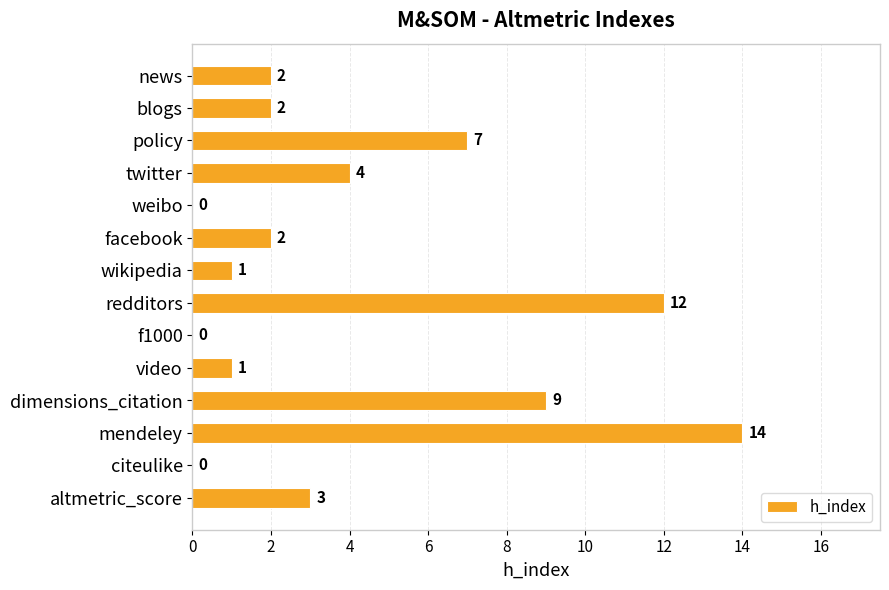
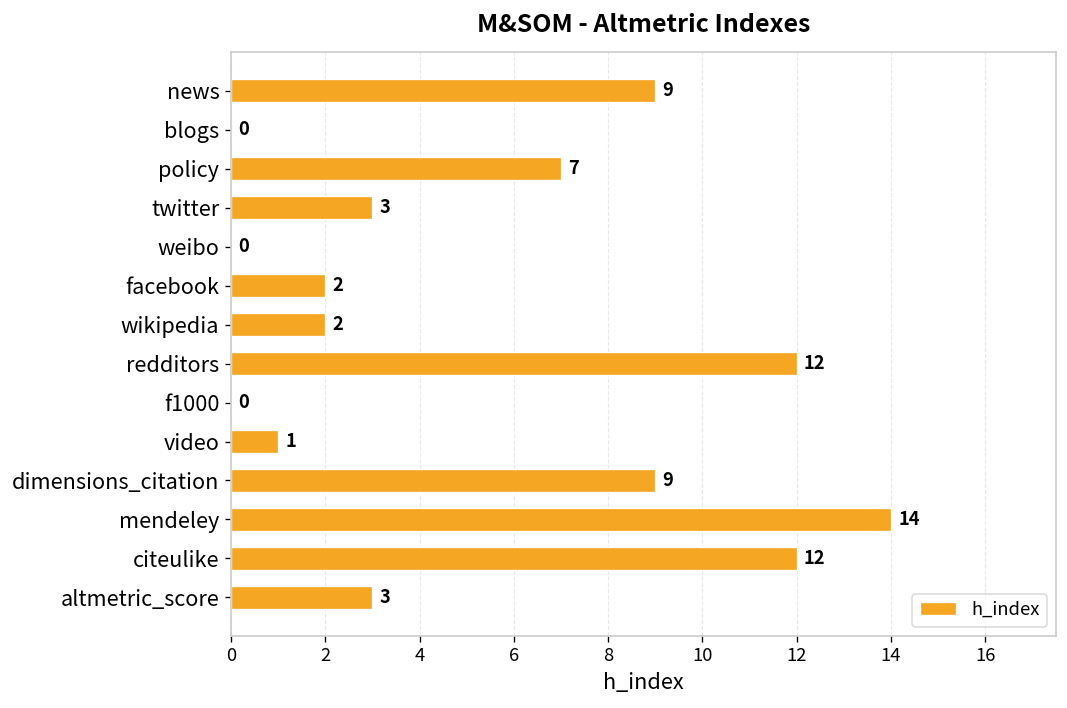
  {
-   "news": 2,
-   "blogs": 2,
+   "news": 9,
+   "blogs": 0,
    "policy": 7,
-   "twitter": 4,
+   "twitter": 3,
    "weibo": 0,
    "facebook": 2,
-   "wikipedia": 1,
+   "wikipedia": 2,
    "redditors": 12,
    "f1000": 0,
    "video": 1,
    "dimensions_citation": 9,
    "mendeley": 14,
-   "citeulike": 0,
+   "citeulike": 12,
    "altmetric_score": 3
  }
